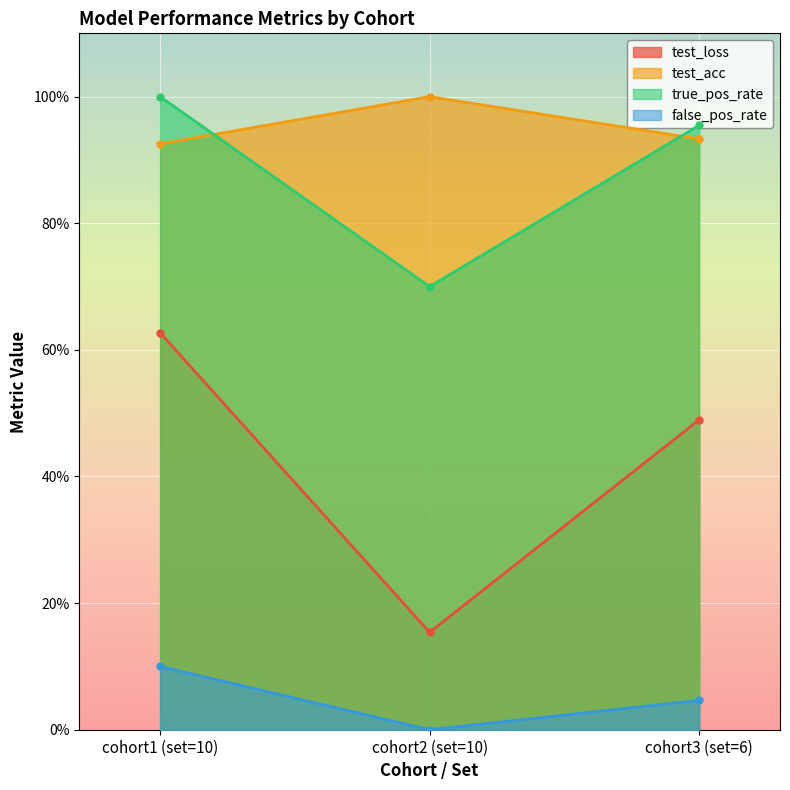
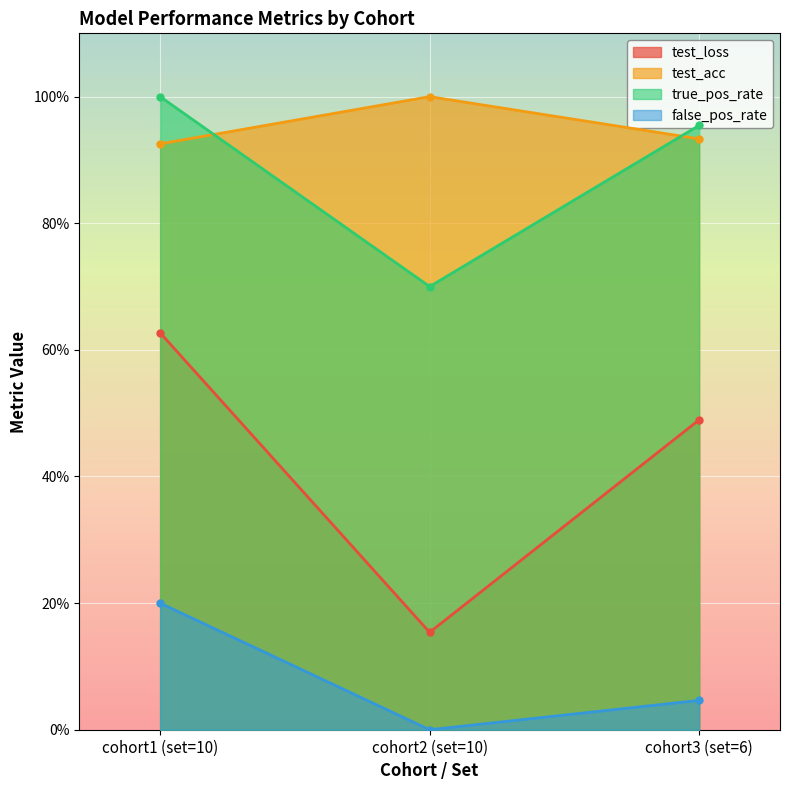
  {
    "test_loss": {
      "cohort1 (set=10)": "63%",
      "cohort2 (set=10)": "15%",
      "cohort3 (set=6)": "49%"
    },
    "test_acc": {
      "cohort1 (set=10)": "93%",
      "cohort2 (set=10)": "100%",
      "cohort3 (set=6)": "93%"
    },
    "true_pos_rate": {
      "cohort1 (set=10)": "100%",
      "cohort2 (set=10)": "70%"
    },
    "false_pos_rate": {
-     "cohort1 (set=10)": "10%",
+     "cohort1 (set=10)": "20%",
      "cohort2 (set=10)": "0%",
      "cohort3 (set=6)": "5%"
    }
  }
